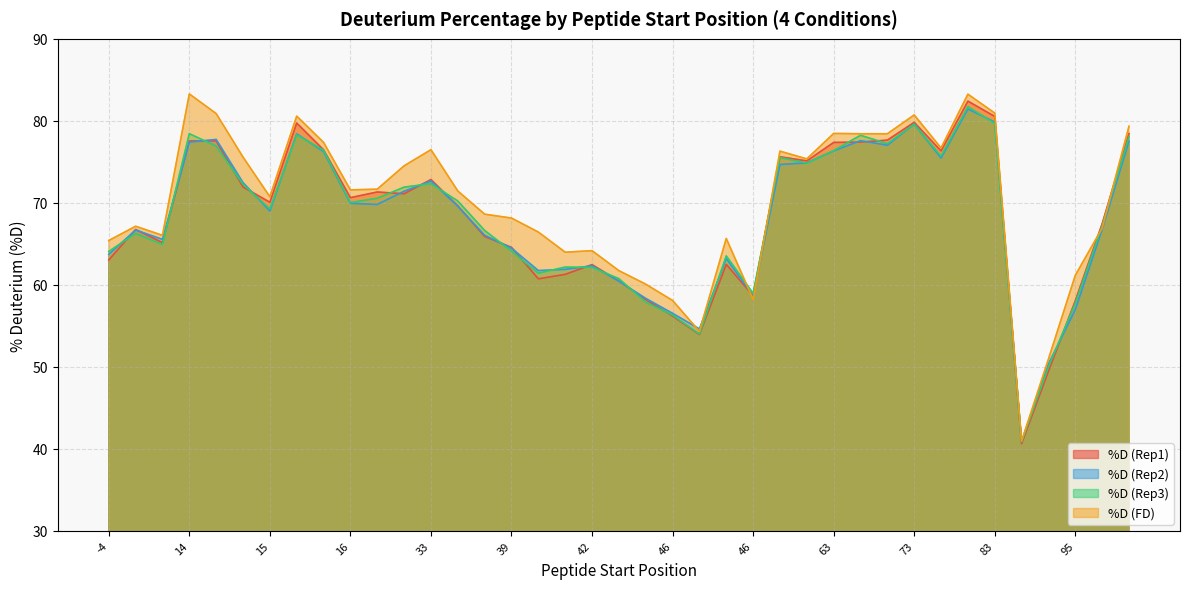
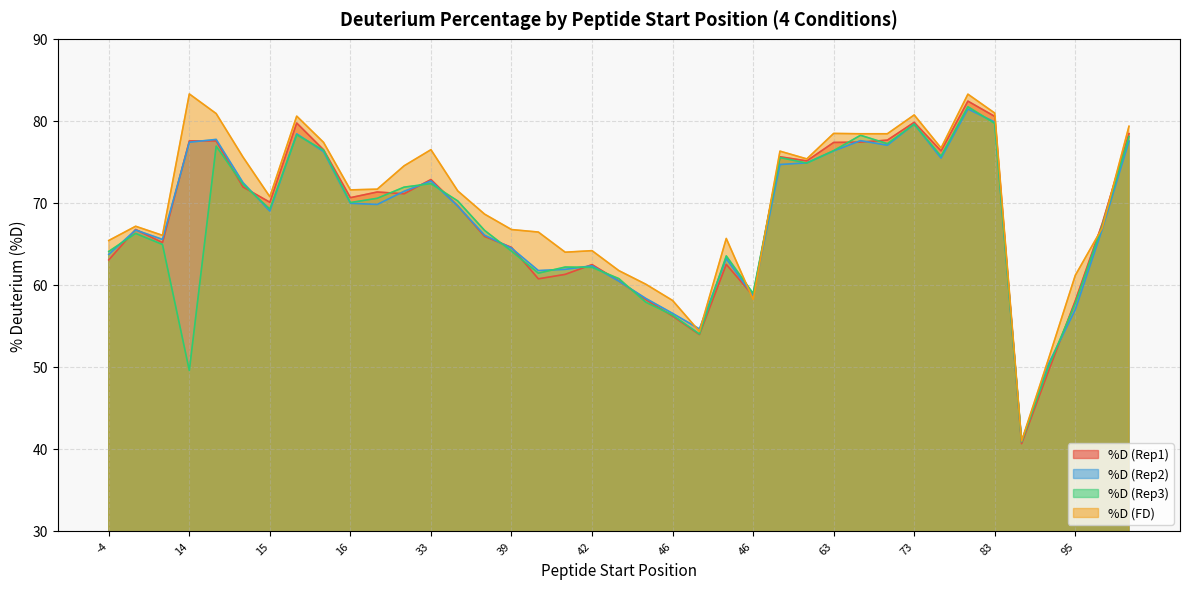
  {
    "%D (Rep3)": {
-     "14": 78,
+     "14": 50,
      "39": 64
    },
    "%D (FD)": {
      "14": 83,
-     "39": 68
+     "39": 67
    }
  }
